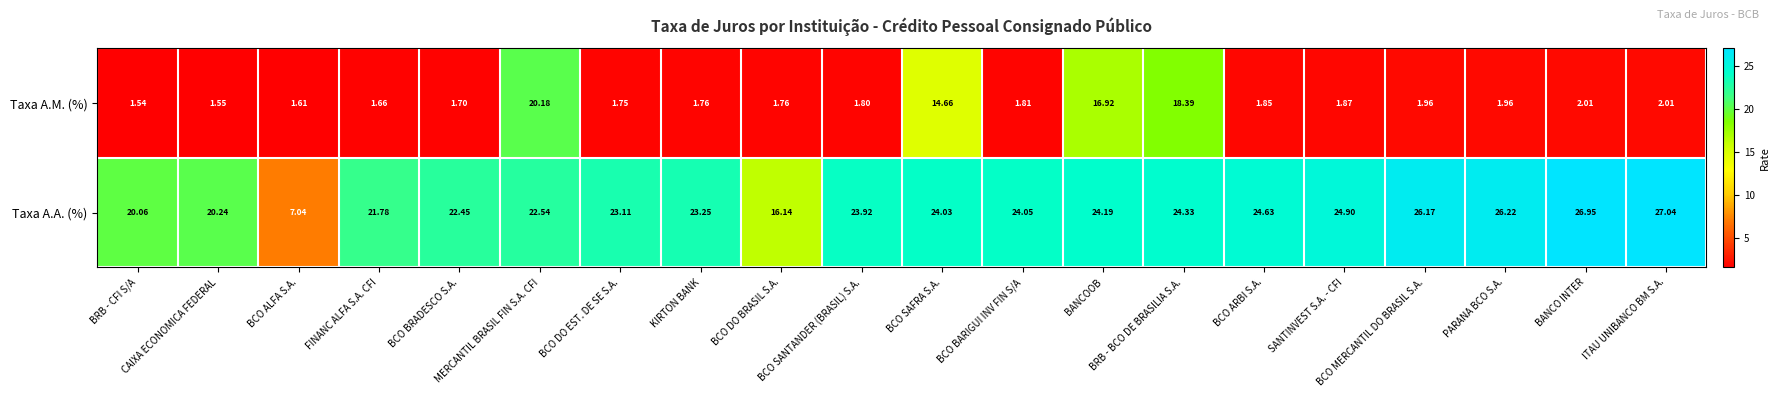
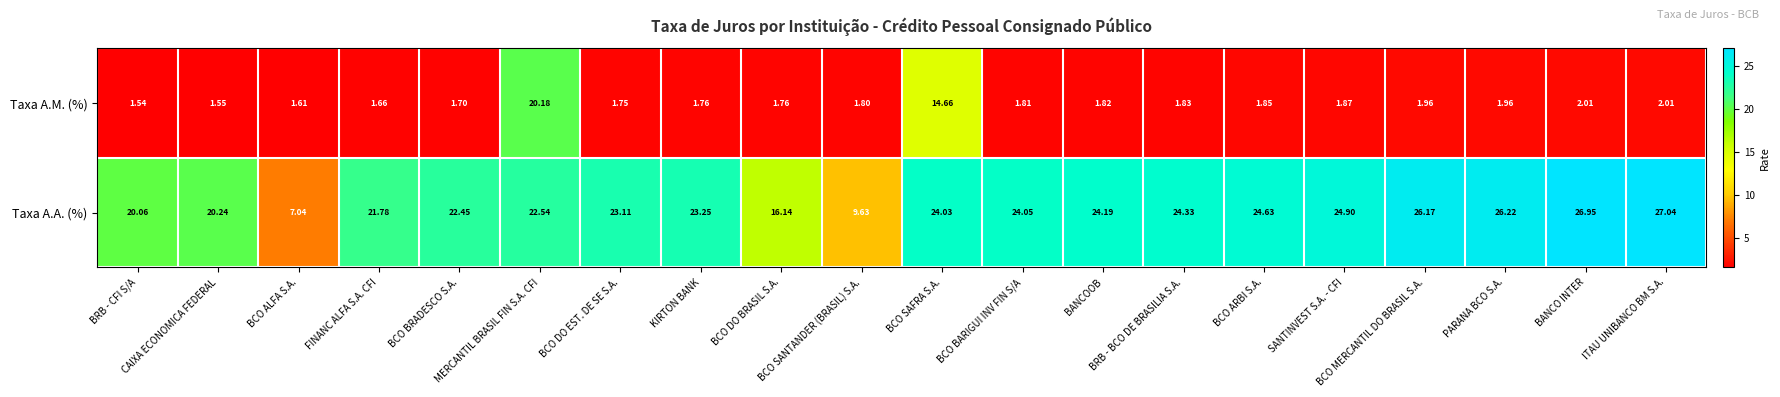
  {
    "Taxa A.M. (%)": {
      "BRB - CFI S/A": 1.54,
      "CAIXA ECONOMICA FEDERAL": 1.55,
      "BCO ALFA S.A.": 1.61,
      "FINANC ALFA S.A. CFI": 1.66,
      "BCO BRADESCO S.A.": 1.70,
      "MERCANTIL BRASIL FIN S.A. CFI": 20.18,
      "BCO DO EST. DE SE S.A.": 1.75,
      "KIRTON BANK": 1.76,
      "BCO DO BRASIL S.A.": 1.76,
      "BCO SANTANDER (BRASIL) S.A.": 1.80,
      "BCO SAFRA S.A.": 14.66,
      "BCO BARIGUI INV FIN S/A": 1.81,
-     "BANCOOB": 16.92,
-     "BRB - BCO DE BRASILIA S.A.": 18.39,
+     "BANCOOB": 1.82,
+     "BRB - BCO DE BRASILIA S.A.": 1.83,
      "BCO ARBI S.A.": 1.85,
      "SANTINVEST S.A. - CFI": 1.87,
      "BCO MERCANTIL DO BRASIL S.A.": 1.96,
      "PARANA BCO S.A.": 1.96,
      "BANCO INTER": 2.01,
      "ITAU UNIBANCO BM S.A.": 2.01
    },
    "Taxa A.A. (%)": {
      "BRB - CFI S/A": 20.06,
      "CAIXA ECONOMICA FEDERAL": 20.24,
      "BCO ALFA S.A.": 7.04,
      "FINANC ALFA S.A. CFI": 21.78,
      "BCO BRADESCO S.A.": 22.45,
      "MERCANTIL BRASIL FIN S.A. CFI": 22.54,
      "BCO DO EST. DE SE S.A.": 23.11,
      "KIRTON BANK": 23.25,
      "BCO DO BRASIL S.A.": 16.14,
-     "BCO SANTANDER (BRASIL) S.A.": 23.92,
+     "BCO SANTANDER (BRASIL) S.A.": 9.63,
      "BCO SAFRA S.A.": 24.03,
      "BCO BARIGUI INV FIN S/A": 24.05,
      "BANCOOB": 24.19,
      "BRB - BCO DE BRASILIA S.A.": 24.33,
      "BCO ARBI S.A.": 24.63,
      "SANTINVEST S.A. - CFI": 24.90,
      "BCO MERCANTIL DO BRASIL S.A.": 26.17,
      "PARANA BCO S.A.": 26.22,
      "BANCO INTER": 26.95,
      "ITAU UNIBANCO BM S.A.": 27.04
    }
  }
